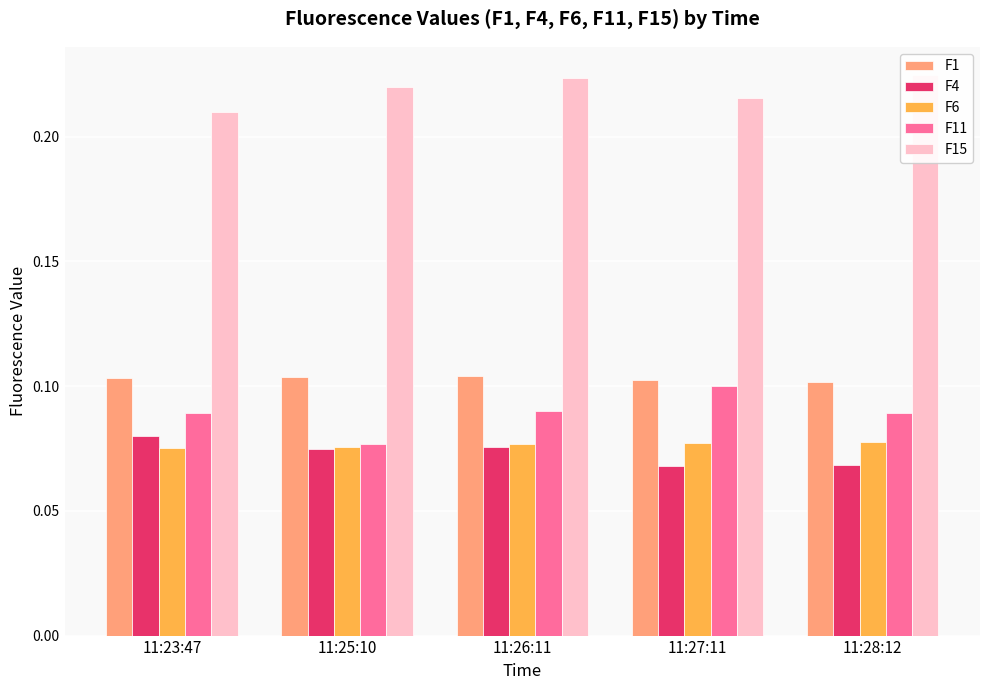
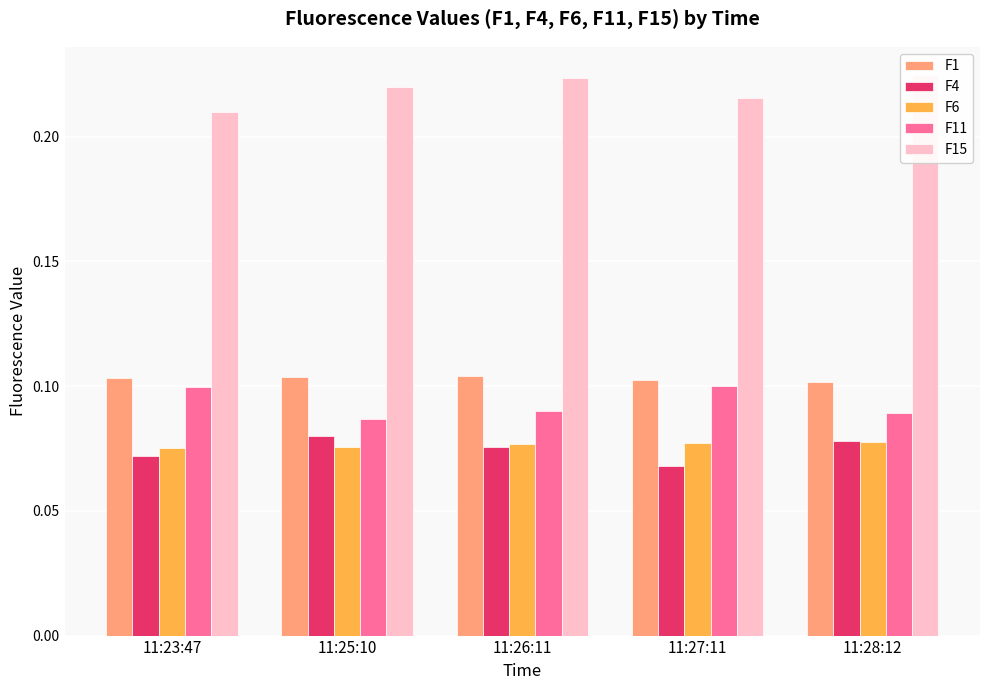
  {
    "F4": {
-     "11:23:47": 0.080,
-     "11:25:10": 0.075,
+     "11:23:47": 0.072,
+     "11:25:10": 0.080,
      "11:26:11": 0.076,
      "11:27:11": 0.068,
-     "11:28:12": 0.068
+     "11:28:12": 0.078
    },
    "F11": {
-     "11:23:47": 0.089,
-     "11:25:10": 0.077,
+     "11:23:47": 0.100,
+     "11:25:10": 0.087,
      "11:26:11": 0.090,
      "11:27:11": 0.100,
      "11:28:12": 0.089
    },
    "F15": {
      "11:23:47": 0.210,
      "11:25:10": 0.220,
      "11:26:11": 0.223,
      "11:27:11": 0.216
    }
  }
